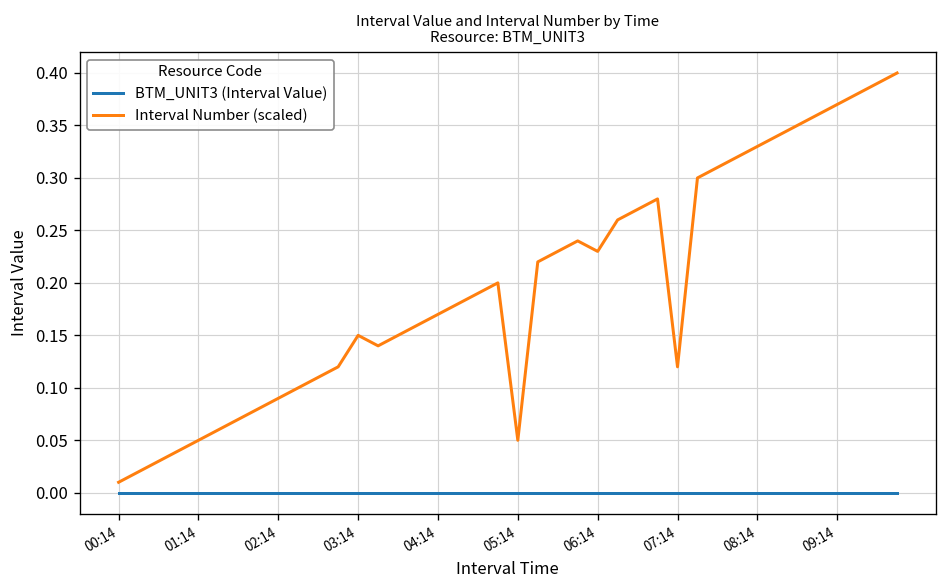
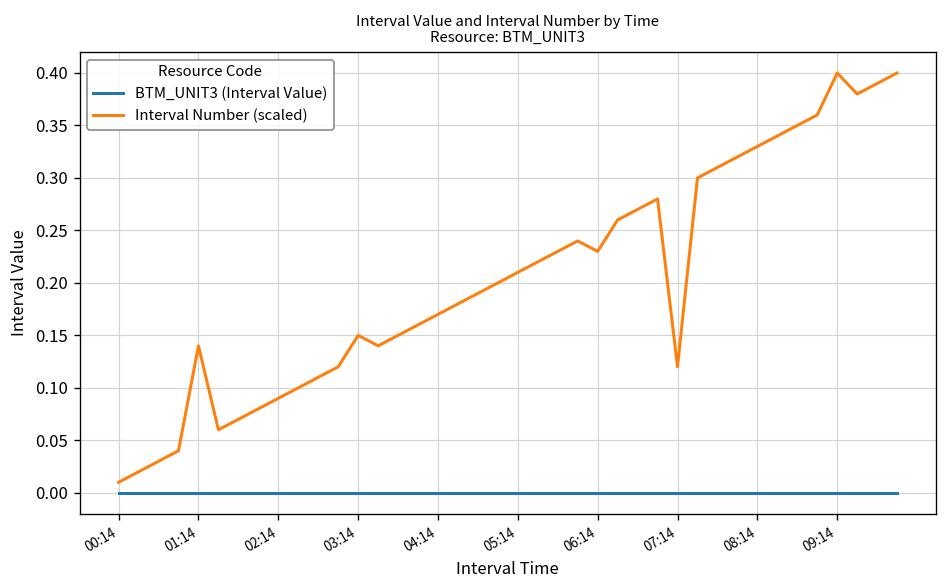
  {
    "BTM_UNIT3 (Interval Value)": {
      "00:14": 0.00,
      "01:14": 0.00,
      "02:14": 0.00,
      "03:14": 0.00,
      "04:14": 0.00,
      "05:14": 0.00,
      "06:14": 0.00,
      "07:14": 0.00,
      "08:14": 0.00,
      "09:14": 0.00
    },
    "Interval Number (scaled)": {
      "00:14": 0.01,
-     "01:14": 0.05,
+     "01:14": 0.14,
      "02:14": 0.09,
      "03:14": 0.15,
      "04:14": 0.17,
-     "05:14": 0.05,
+     "05:14": 0.21,
      "06:14": 0.23,
      "07:14": 0.12,
      "08:14": 0.33,
-     "09:14": 0.37
+     "09:14": 0.40
    }
  }
